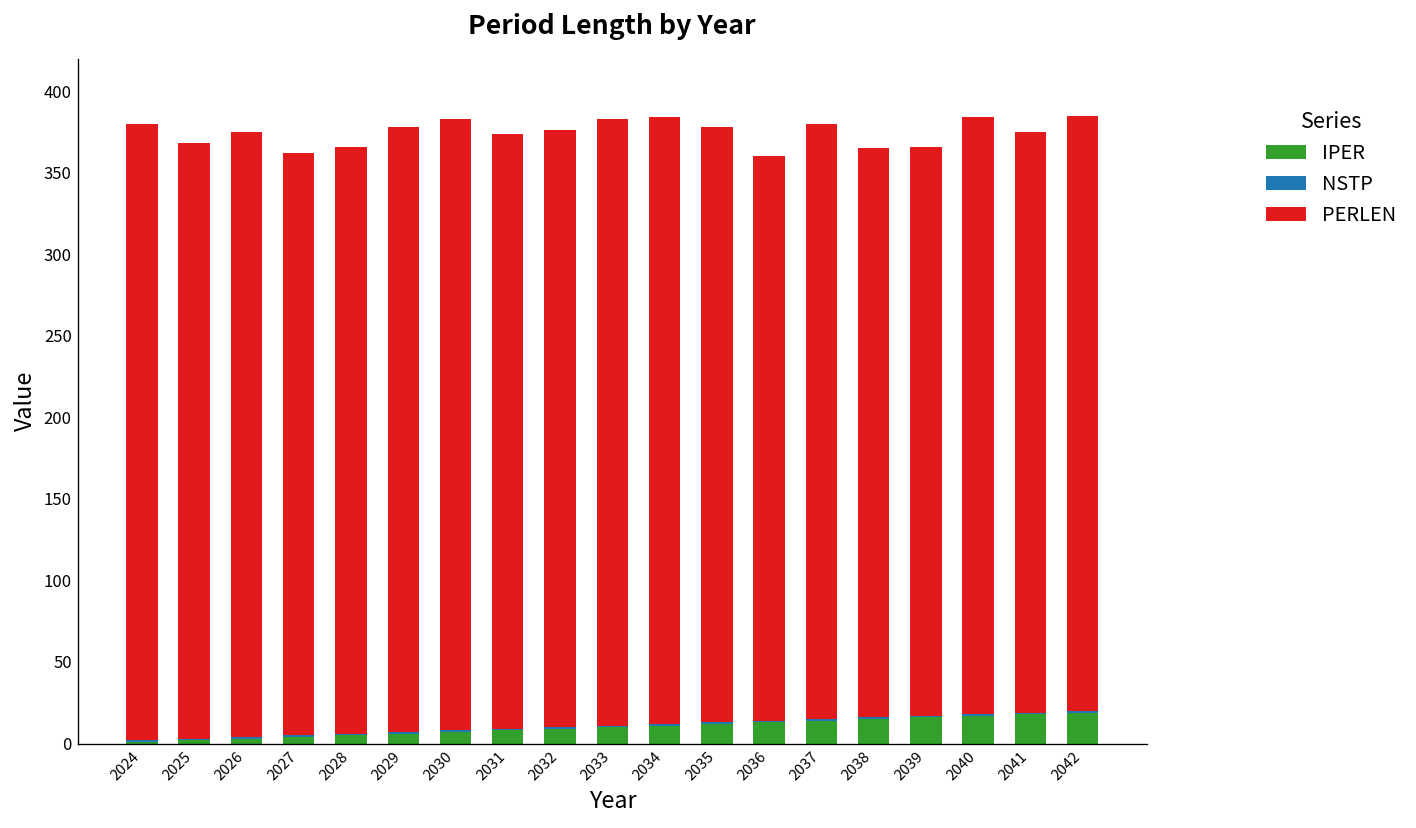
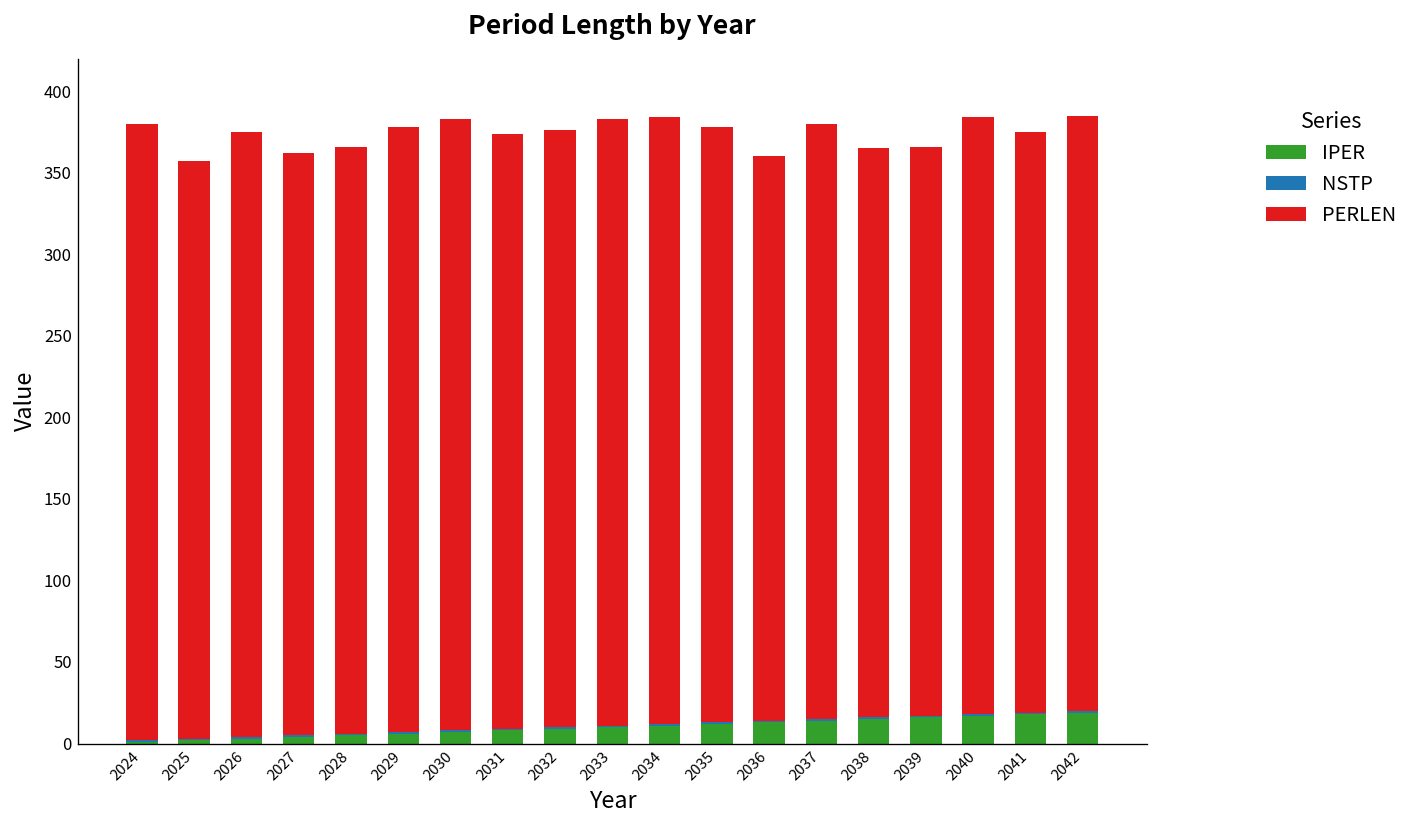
  {
    "IPER": {
      "2025": 2,
      "2026": 3,
      "2027": 4,
      "2028": 5,
      "2029": 6,
      "2030": 7,
      "2031": 8,
      "2032": 9,
      "2033": 10,
      "2034": 11,
      "2035": 12,
      "2036": 13,
      "2037": 14,
      "2038": 15,
      "2039": 16,
      "2040": 17,
      "2041": 18,
      "2042": 19
    },
    "PERLEN": {
      "2024": 378,
-     "2025": 365,
+     "2025": 354,
      "2026": 371,
      "2027": 357,
      "2028": 360,
      "2029": 371,
      "2030": 375,
      "2031": 365,
      "2032": 366,
      "2033": 372,
      "2034": 372,
      "2035": 365,
      "2036": 346,
      "2037": 365,
      "2038": 349,
      "2039": 349,
      "2040": 366,
      "2041": 356,
      "2042": 365
    }
  }
